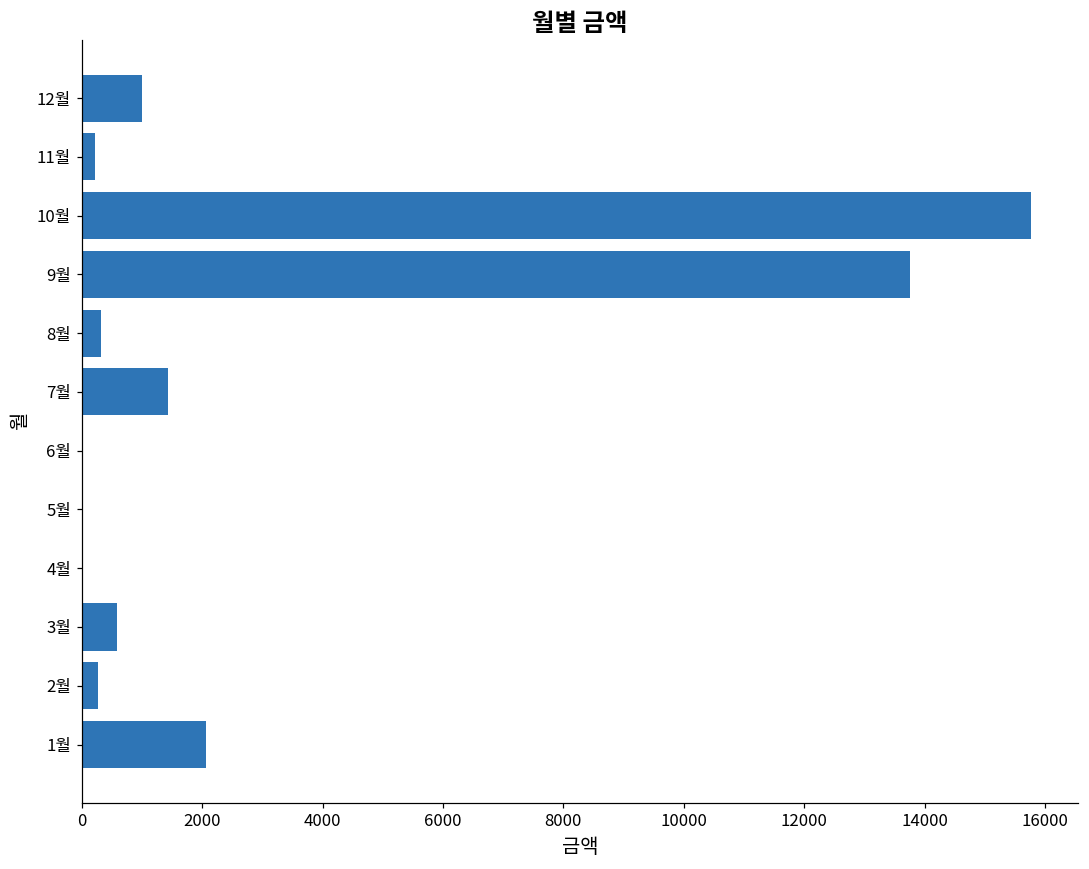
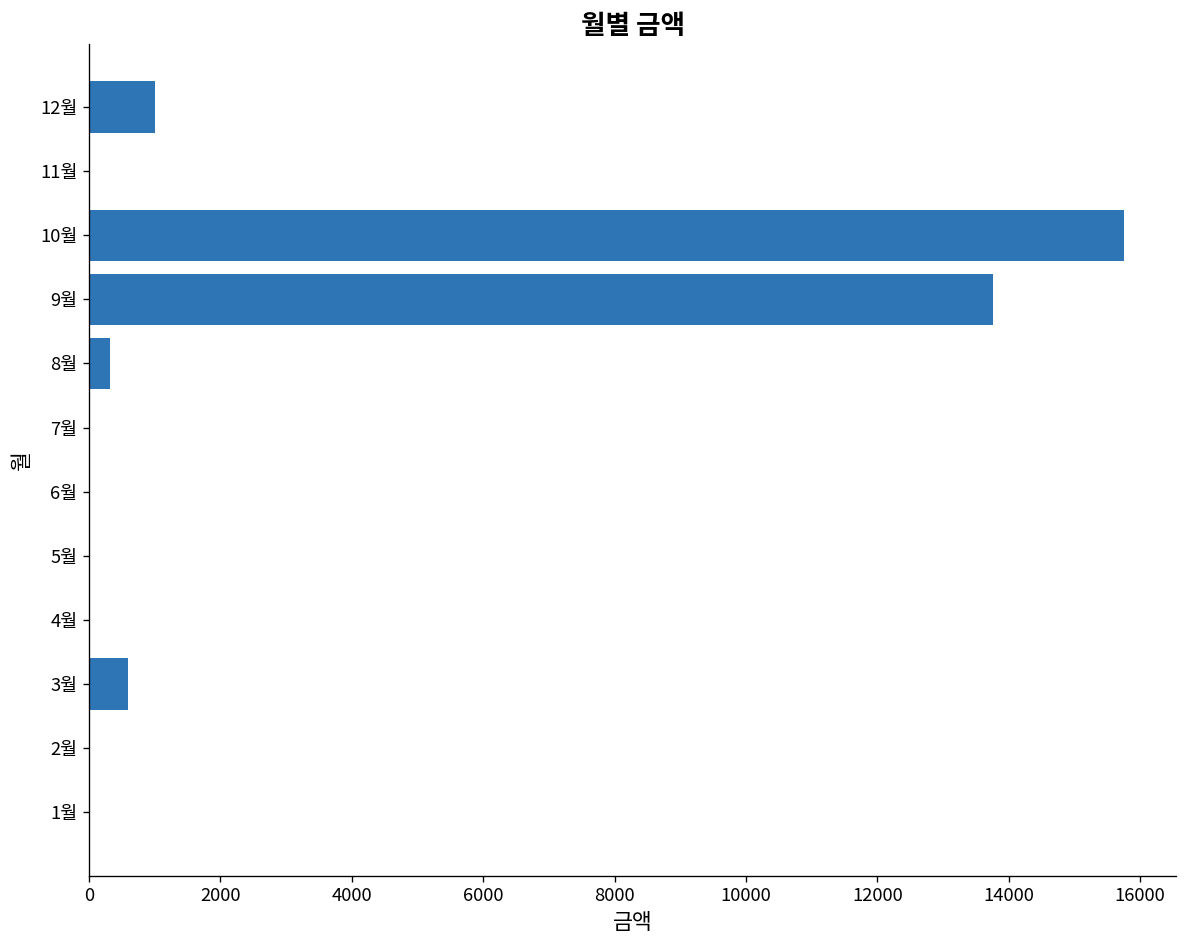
  {
    "12월": 1000,
-   "11월": 200,
+   "11월": 0,
    "10월": 15800,
    "9월": 13800,
    "8월": 300,
-   "7월": 1400,
+   "7월": 0,
    "6월": 0,
    "5월": 0,
    "4월": 0,
    "3월": 600,
-   "2월": 300,
-   "1월": 2100
+   "2월": 0,
+   "1월": 0
  }
